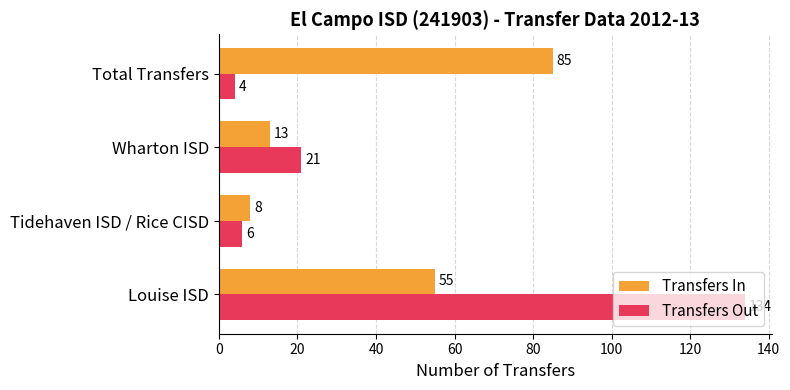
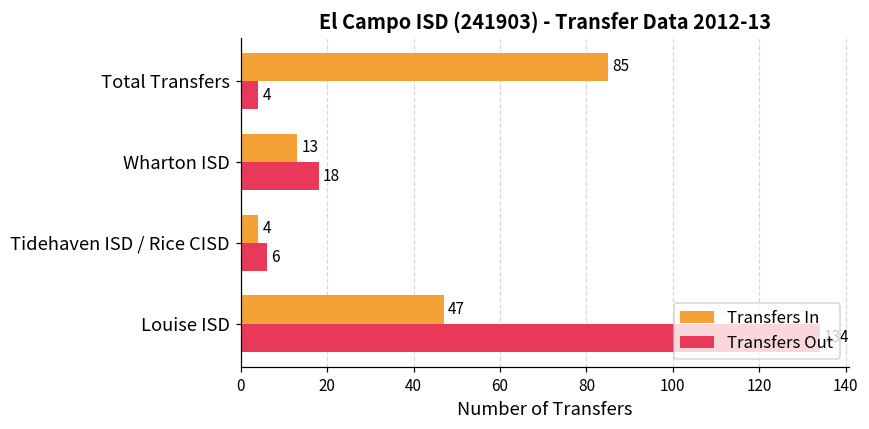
  {
    "Transfers In": {
      "Total Transfers": 85,
      "Wharton ISD": 13,
-     "Tidehaven ISD / Rice CISD": 8,
-     "Louise ISD": 55
+     "Tidehaven ISD / Rice CISD": 4,
+     "Louise ISD": 47
    },
    "Transfers Out": {
      "Total Transfers": 4,
-     "Wharton ISD": 21,
+     "Wharton ISD": 18,
      "Tidehaven ISD / Rice CISD": 6
    }
  }
